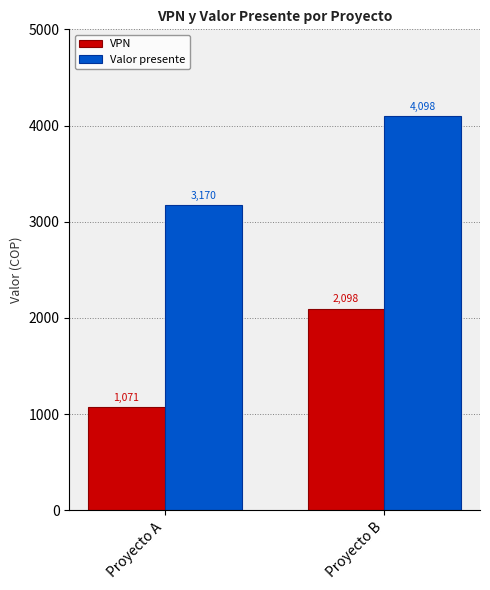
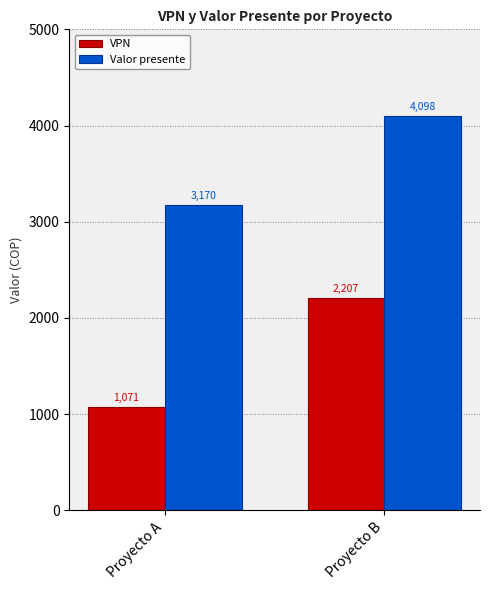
  {
    "VPN": {
      "Proyecto A": "1,071",
-     "Proyecto B": "2,098"
+     "Proyecto B": "2,207"
    },
    "Valor presente": {
      "Proyecto A": "3,170",
      "Proyecto B": "4,098"
    }
  }
